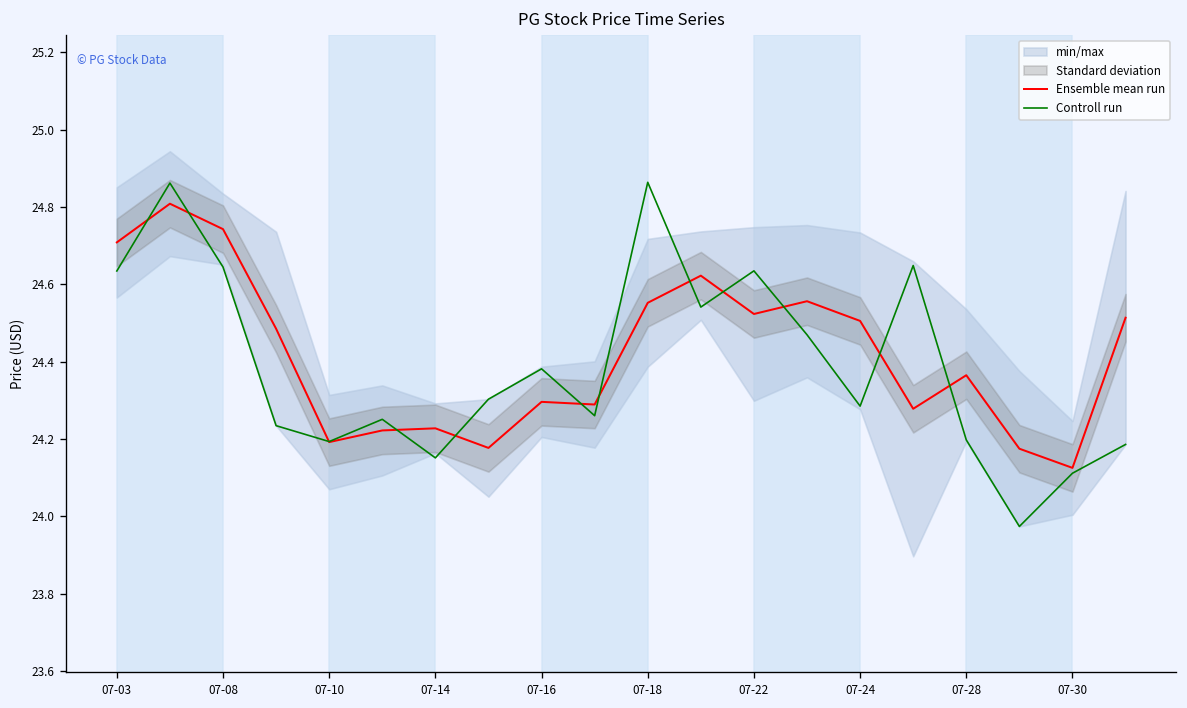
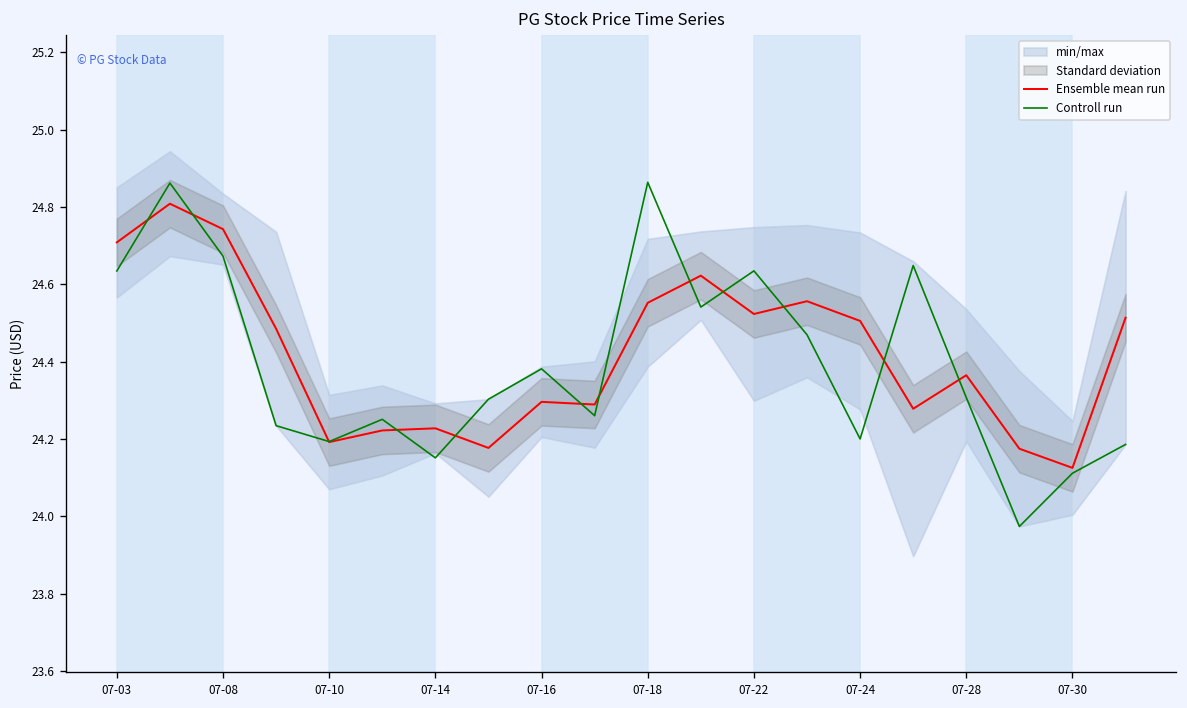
  {
    "Ensemble mean run": {
      "07-03": 24.71,
      "07-08": 24.74,
      "07-14": 24.23,
      "07-16": 24.30,
      "07-18": 24.55,
      "07-22": 24.52,
      "07-24": 24.51,
      "07-28": 24.37,
      "07-30": 24.13
    },
    "Controll run": {
      "07-03": 24.63,
-     "07-08": 24.64,
+     "07-08": 24.67,
      "07-14": 24.15,
      "07-18": 24.86,
      "07-22": 24.63,
-     "07-24": 24.29,
-     "07-28": 24.20,
+     "07-24": 24.20,
+     "07-28": 24.31,
      "07-30": 24.11
    }
  }
